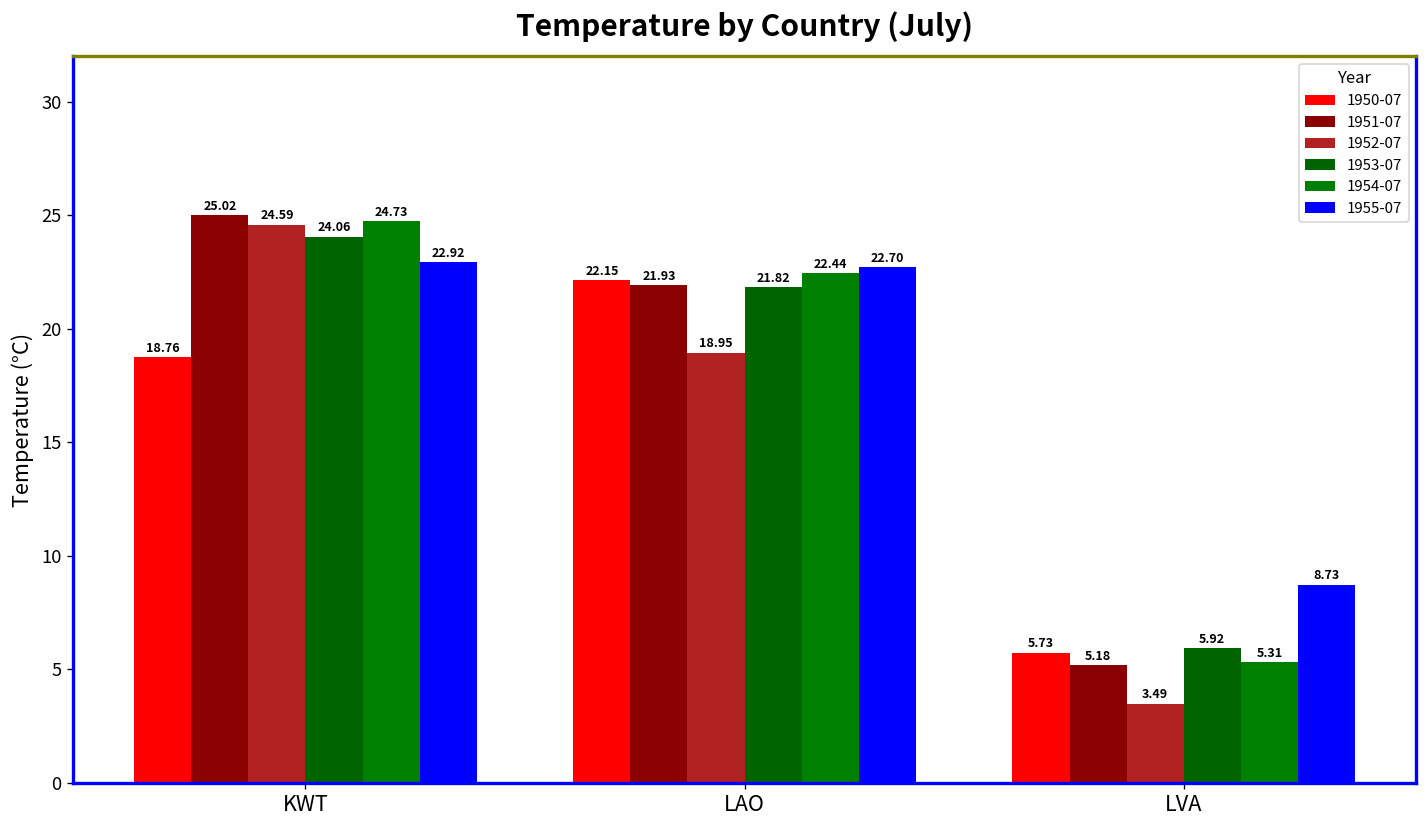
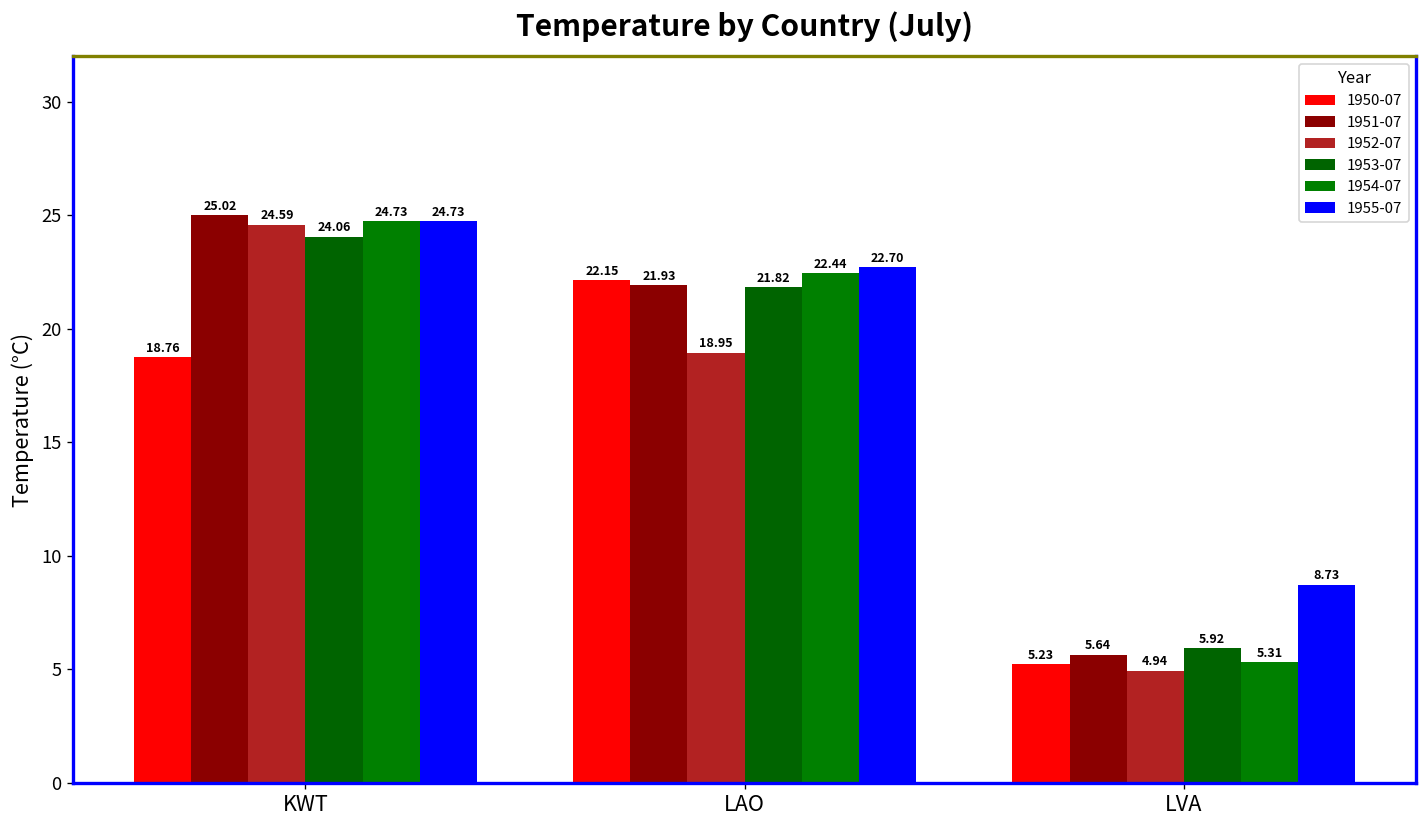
  {
    "1950-07": {
      "KWT": 18.76,
      "LAO": 22.15,
-     "LVA": 5.73
+     "LVA": 5.23
    },
    "1951-07": {
      "KWT": 25.02,
      "LAO": 21.93,
-     "LVA": 5.18
+     "LVA": 5.64
    },
    "1952-07": {
      "KWT": 24.59,
      "LAO": 18.95,
-     "LVA": 3.49
+     "LVA": 4.94
    },
    "1955-07": {
-     "KWT": 22.92,
+     "KWT": 24.73,
      "LAO": 22.70,
      "LVA": 8.73
    }
  }
